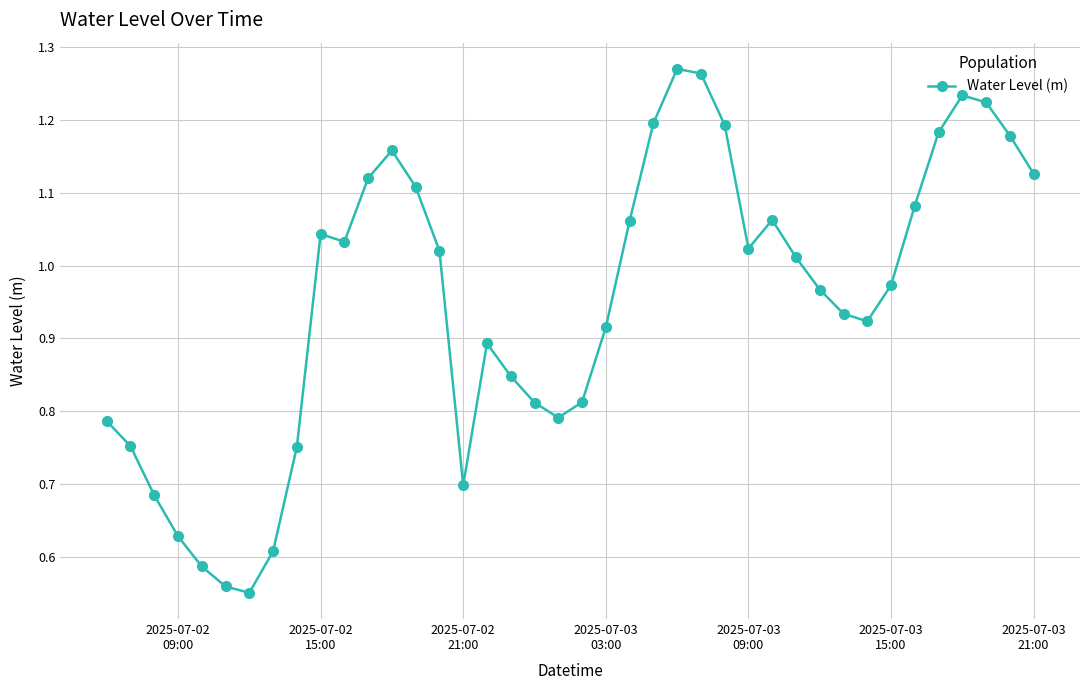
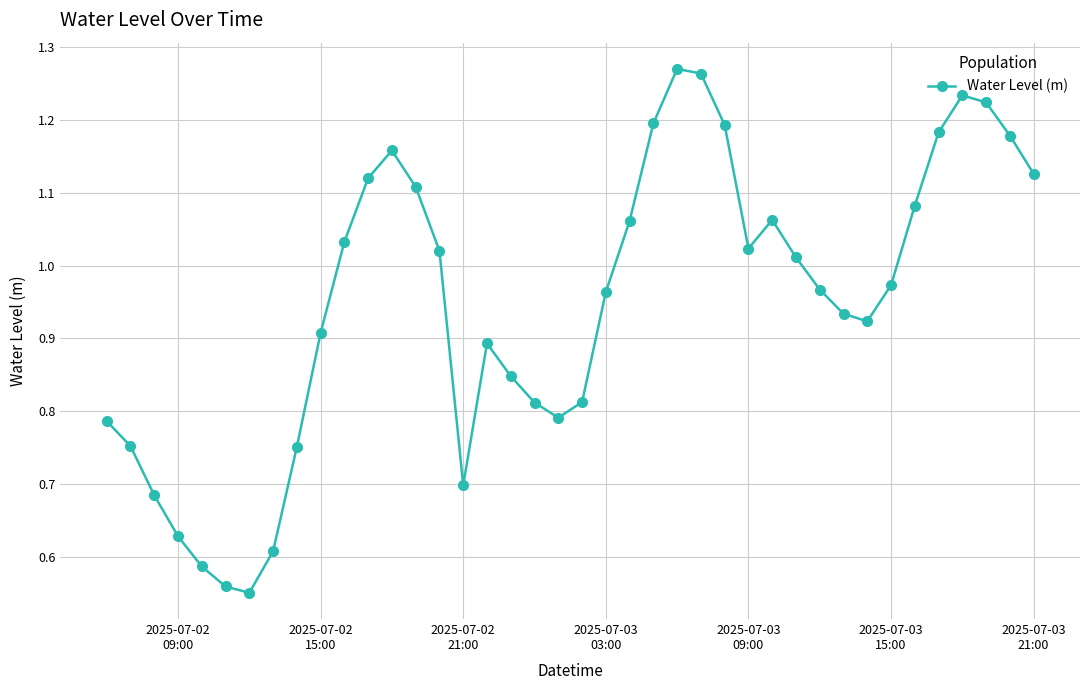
  {
    "2025-07-02 09:00": 0.63,
-   "2025-07-02 15:00": 1.04,
+   "2025-07-02 15:00": 0.91,
    "2025-07-02 21:00": 0.70,
-   "2025-07-03 03:00": 0.92,
+   "2025-07-03 03:00": 0.96,
    "2025-07-03 09:00": 1.02,
    "2025-07-03 15:00": 0.97,
    "2025-07-03 21:00": 1.13
  }
